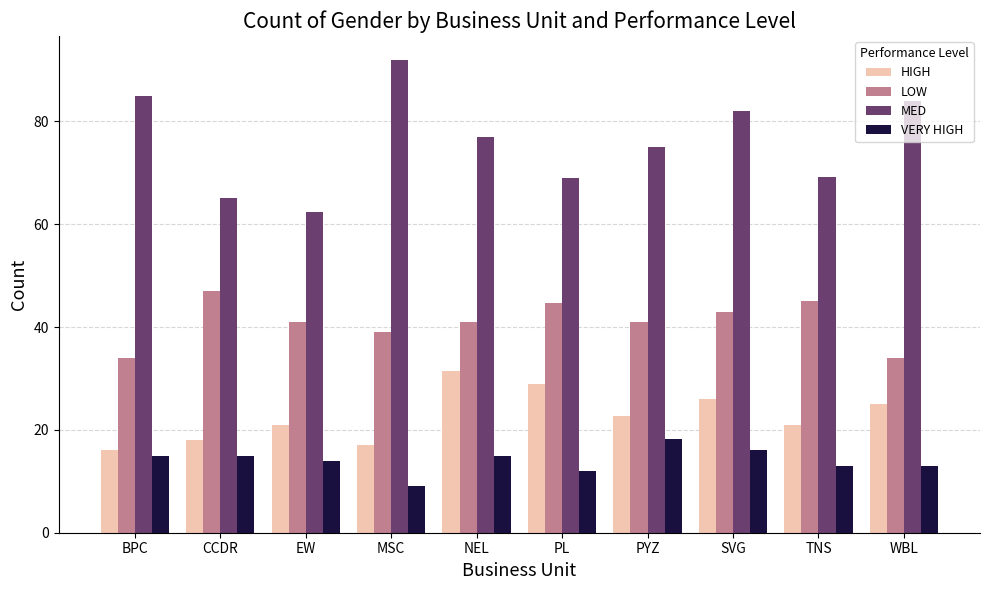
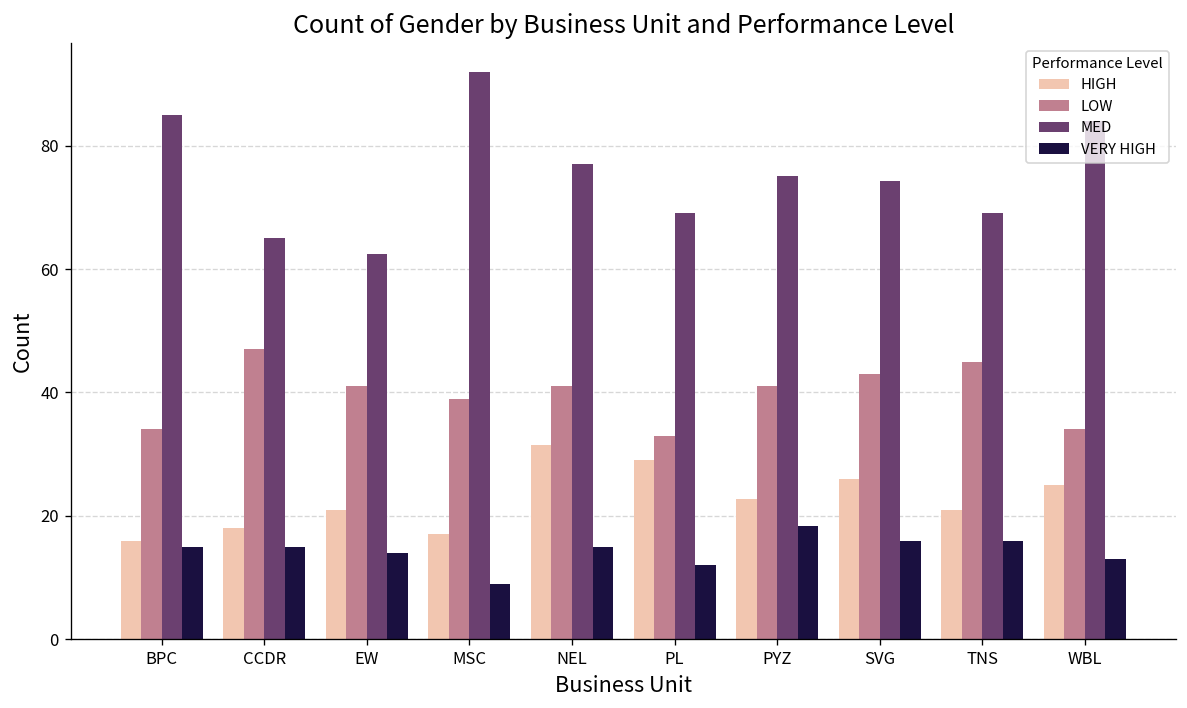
  {
    "HIGH": {
      "BPC": 16,
      "CCDR": 18,
      "EW": 21,
      "MSC": 17,
      "NEL": 32,
      "PL": 29,
      "PYZ": 23,
      "SVG": 26,
      "TNS": 21,
      "WBL": 25
    },
    "LOW": {
      "BPC": 34,
      "CCDR": 47,
      "EW": 41,
      "MSC": 39,
      "NEL": 41,
-     "PL": 45,
+     "PL": 33,
      "PYZ": 41,
      "SVG": 43,
      "TNS": 45,
      "WBL": 34
    },
    "MED": {
      "BPC": 85,
      "CCDR": 65,
      "EW": 62,
      "MSC": 92,
      "NEL": 77,
      "PL": 69,
      "PYZ": 75,
-     "SVG": 82,
+     "SVG": 74,
      "TNS": 69
    },
    "VERY HIGH": {
      "BPC": 15,
      "CCDR": 15,
      "EW": 14,
      "MSC": 9,
      "NEL": 15,
      "PL": 12,
      "PYZ": 18,
      "SVG": 16,
-     "TNS": 13,
+     "TNS": 16,
      "WBL": 13
    }
  }
